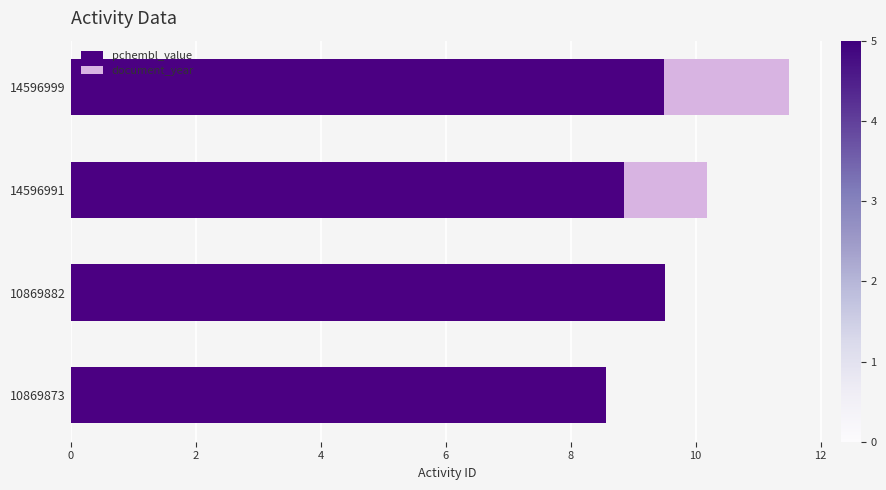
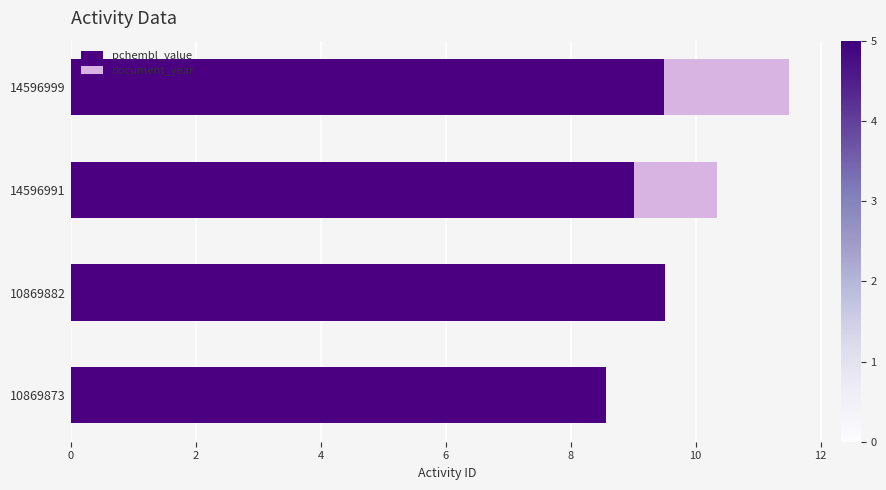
  {
    "pchembl_value": {
      "14596999": 9.5,
-     "14596991": 8.9,
+     "14596991": 9.0,
      "10869882": 9.5,
      "10869873": 8.6
    },
    "document_year": {
      "14596999": 2.0,
      "14596991": 1.3,
      "10869882": 0.0,
      "10869873": 0.0
    }
  }
